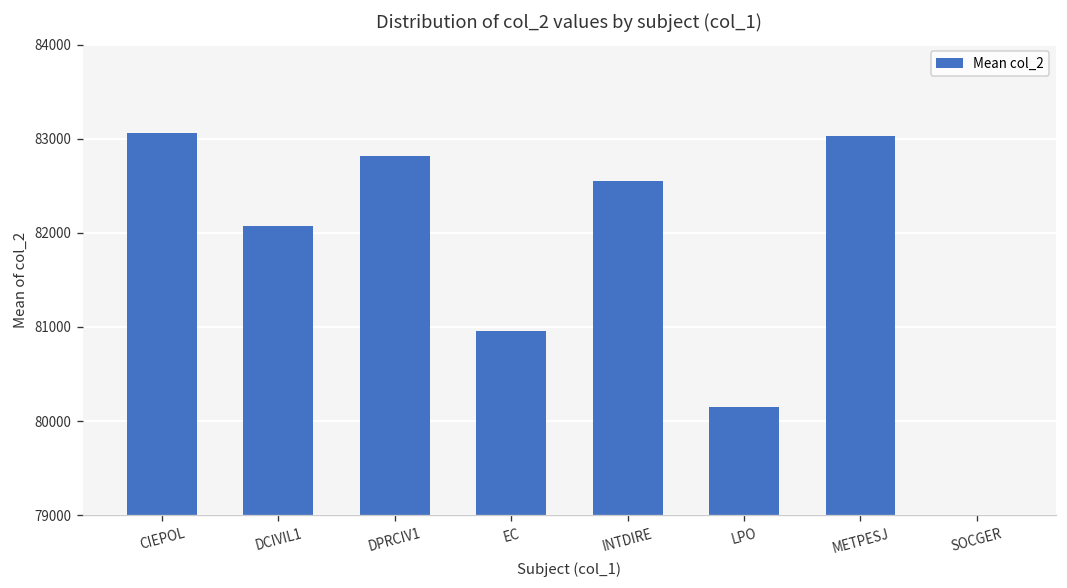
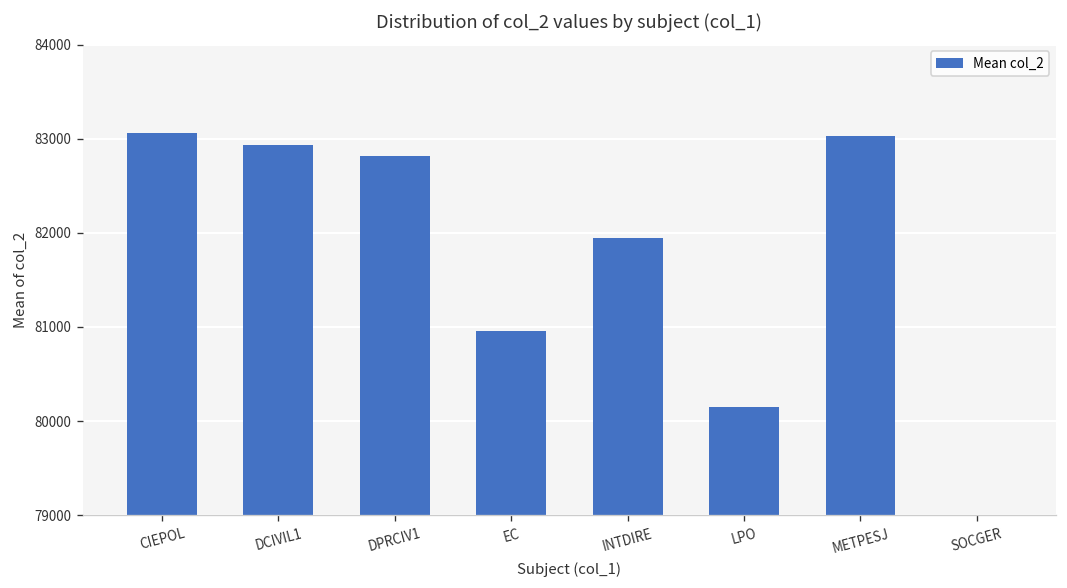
  {
    "CIEPOL": 83100,
-   "DCIVIL1": 82100,
+   "DCIVIL1": 82900,
    "DPRCIV1": 82800,
    "EC": 81000,
-   "INTDIRE": 82500,
+   "INTDIRE": 81900,
    "LPO": 80100,
    "METPESJ": 83000
  }
